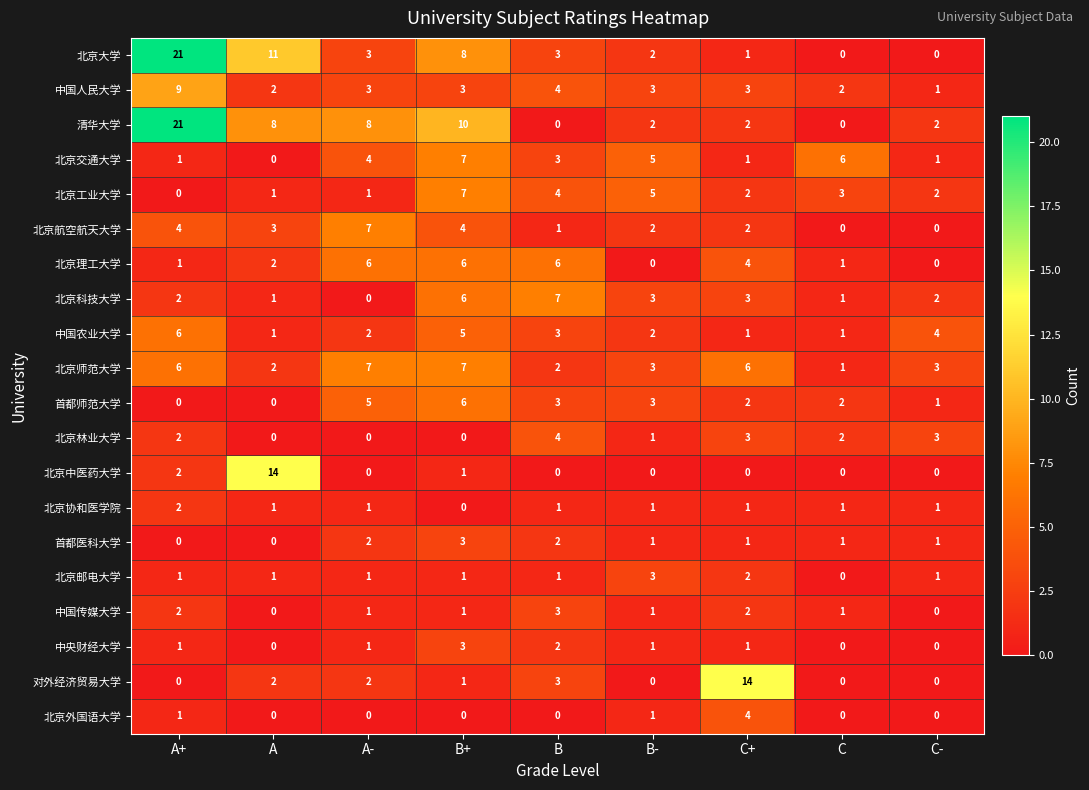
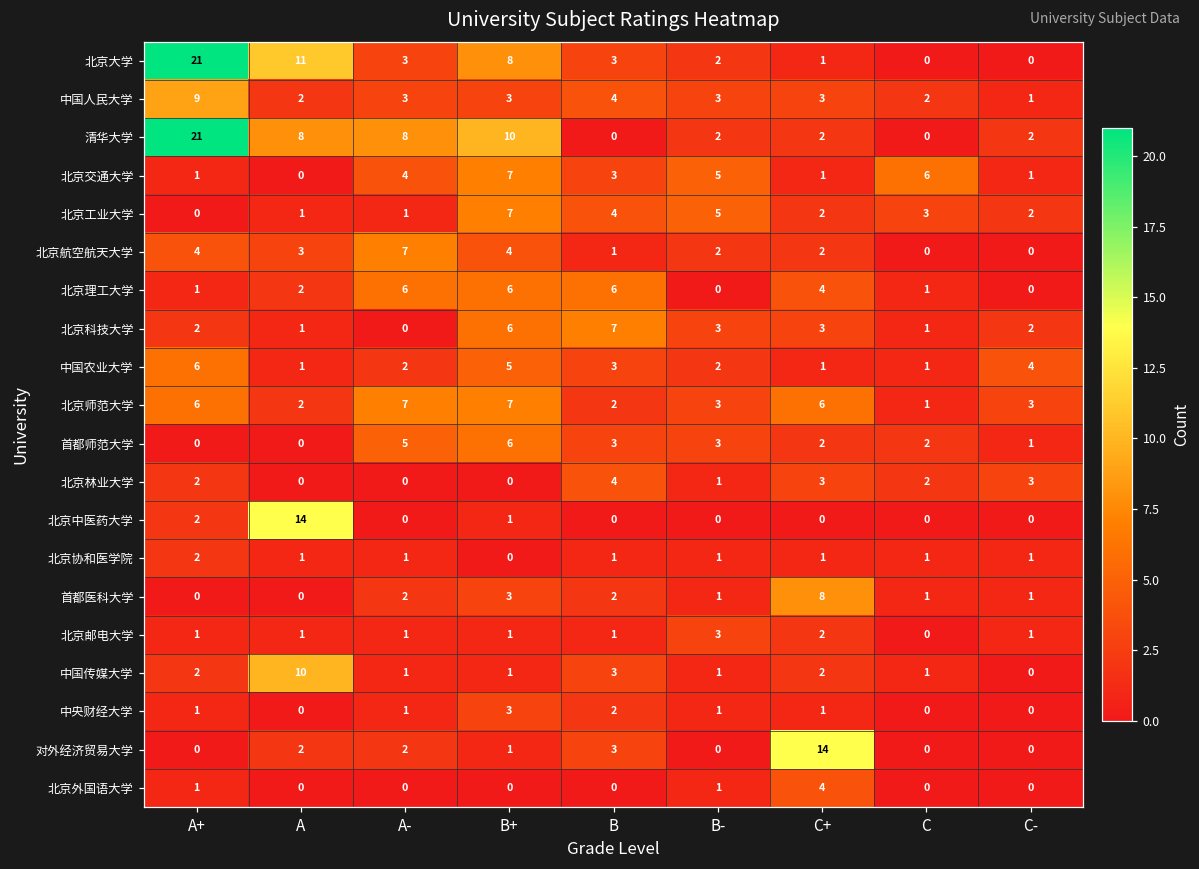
  {
    "北京大学": {
      "A+": 21,
      "A": 11,
      "A-": 3,
      "B+": 8,
      "B": 3,
      "B-": 2,
      "C+": 1,
      "C": 0,
      "C-": 0
    },
    "中国人民大学": {
      "A+": 9,
      "A": 2,
      "A-": 3,
      "B+": 3,
      "B": 4,
      "B-": 3,
      "C+": 3,
      "C": 2,
      "C-": 1
    },
    "清华大学": {
      "A+": 21,
      "A": 8,
      "A-": 8,
      "B+": 10,
      "B": 0,
      "B-": 2,
      "C+": 2,
      "C": 0,
      "C-": 2
    },
    "北京交通大学": {
      "A+": 1,
      "A": 0,
      "A-": 4,
      "B+": 7,
      "B": 3,
      "B-": 5,
      "C+": 1,
      "C": 6,
      "C-": 1
    },
    "北京工业大学": {
      "A+": 0,
      "A": 1,
      "A-": 1,
      "B+": 7,
      "B": 4,
      "B-": 5,
      "C+": 2,
      "C": 3,
      "C-": 2
    },
    "北京航空航天大学": {
      "A+": 4,
      "A": 3,
      "A-": 7,
      "B+": 4,
      "B": 1,
      "B-": 2,
      "C+": 2,
      "C": 0,
      "C-": 0
    },
    "北京理工大学": {
      "A+": 1,
      "A": 2,
      "A-": 6,
      "B+": 6,
      "B": 6,
      "B-": 0,
      "C+": 4,
      "C": 1,
      "C-": 0
    },
    "北京科技大学": {
      "A+": 2,
      "A": 1,
      "A-": 0,
      "B+": 6,
      "B": 7,
      "B-": 3,
      "C+": 3,
      "C": 1,
      "C-": 2
    },
    "中国农业大学": {
      "A+": 6,
      "A": 1,
      "A-": 2,
      "B+": 5,
      "B": 3,
      "B-": 2,
      "C+": 1,
      "C": 1,
      "C-": 4
    },
    "北京师范大学": {
      "A+": 6,
      "A": 2,
      "A-": 7,
      "B+": 7,
      "B": 2,
      "B-": 3,
      "C+": 6,
      "C": 1,
      "C-": 3
    },
    "首都师范大学": {
      "A+": 0,
      "A": 0,
      "A-": 5,
      "B+": 6,
      "B": 3,
      "B-": 3,
      "C+": 2,
      "C": 2,
      "C-": 1
    },
    "北京林业大学": {
      "A+": 2,
      "A": 0,
      "A-": 0,
      "B+": 0,
      "B": 4,
      "B-": 1,
      "C+": 3,
      "C": 2,
      "C-": 3
    },
    "北京中医药大学": {
      "A+": 2,
      "A": 14,
      "A-": 0,
      "B+": 1,
      "B": 0,
      "B-": 0,
      "C+": 0,
      "C": 0,
      "C-": 0
    },
    "北京协和医学院": {
      "A+": 2,
      "A": 1,
      "A-": 1,
      "B+": 0,
      "B": 1,
      "B-": 1,
      "C+": 1,
      "C": 1,
      "C-": 1
    },
    "首都医科大学": {
      "A+": 0,
      "A": 0,
      "A-": 2,
      "B+": 3,
      "B": 2,
      "B-": 1,
-     "C+": 1,
+     "C+": 8,
      "C": 1,
      "C-": 1
    },
    "北京邮电大学": {
      "A+": 1,
      "A": 1,
      "A-": 1,
      "B+": 1,
      "B": 1,
      "B-": 3,
      "C+": 2,
      "C": 0,
      "C-": 1
    },
    "中国传媒大学": {
      "A+": 2,
-     "A": 0,
+     "A": 10,
      "A-": 1,
      "B+": 1,
      "B": 3,
      "B-": 1,
      "C+": 2,
      "C": 1,
      "C-": 0
    },
    "中央财经大学": {
      "A+": 1,
      "A": 0,
      "A-": 1,
      "B+": 3,
      "B": 2,
      "B-": 1,
      "C+": 1,
      "C": 0,
      "C-": 0
    },
    "对外经济贸易大学": {
      "A+": 0,
      "A": 2,
      "A-": 2,
      "B+": 1,
      "B": 3,
      "B-": 0,
      "C+": 14,
      "C": 0,
      "C-": 0
    },
    "北京外国语大学": {
      "A+": 1,
      "A": 0,
      "A-": 0,
      "B+": 0,
      "B": 0,
      "B-": 1,
      "C+": 4,
      "C": 0,
      "C-": 0
    }
  }
